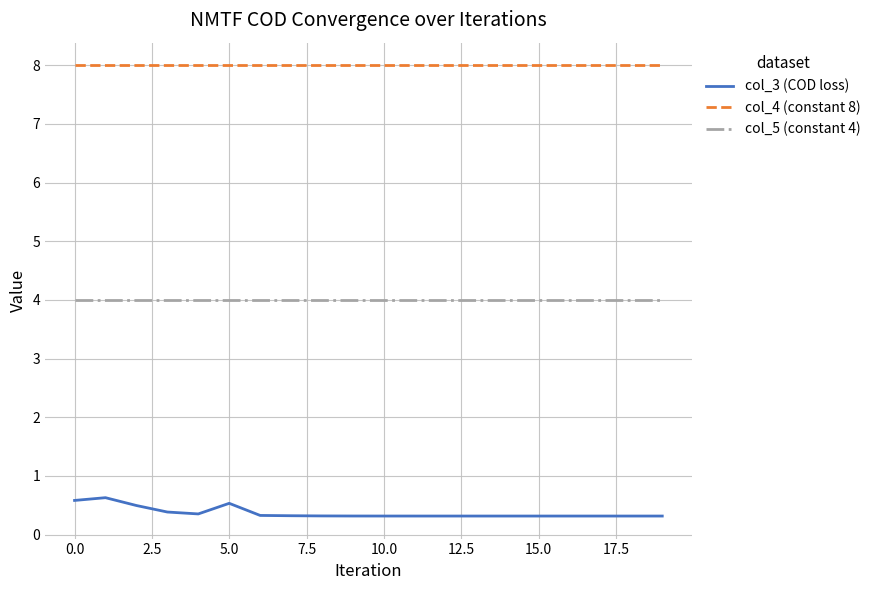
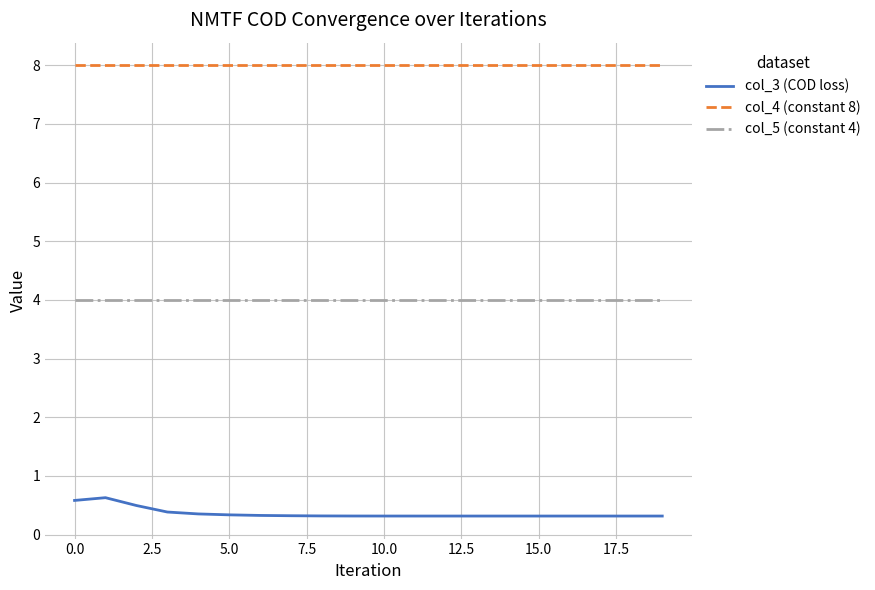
  {
    "col_3 (COD loss)": {
      "0.0": 0.6,
-     "5.0": 0.5,
+     "5.0": 0.3,
      "10.0": 0.3,
      "15.0": 0.3
    },
    "col_4 (constant 8)": {
      "0.0": 8.0,
      "5.0": 8.0,
      "10.0": 8.0,
      "15.0": 8.0
    },
    "col_5 (constant 4)": {
      "0.0": 4.0,
      "5.0": 4.0,
      "10.0": 4.0,
      "15.0": 4.0
    }
  }
